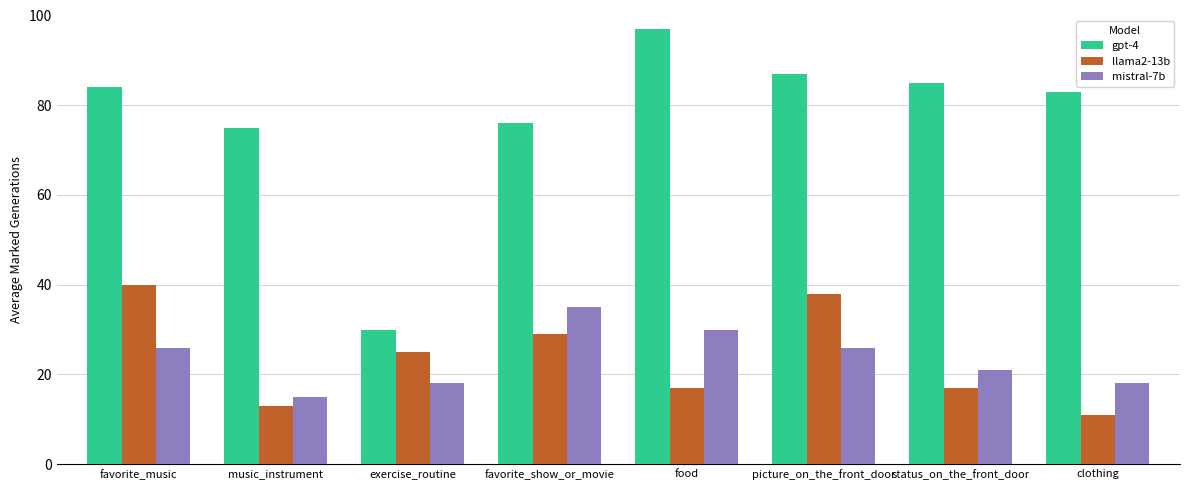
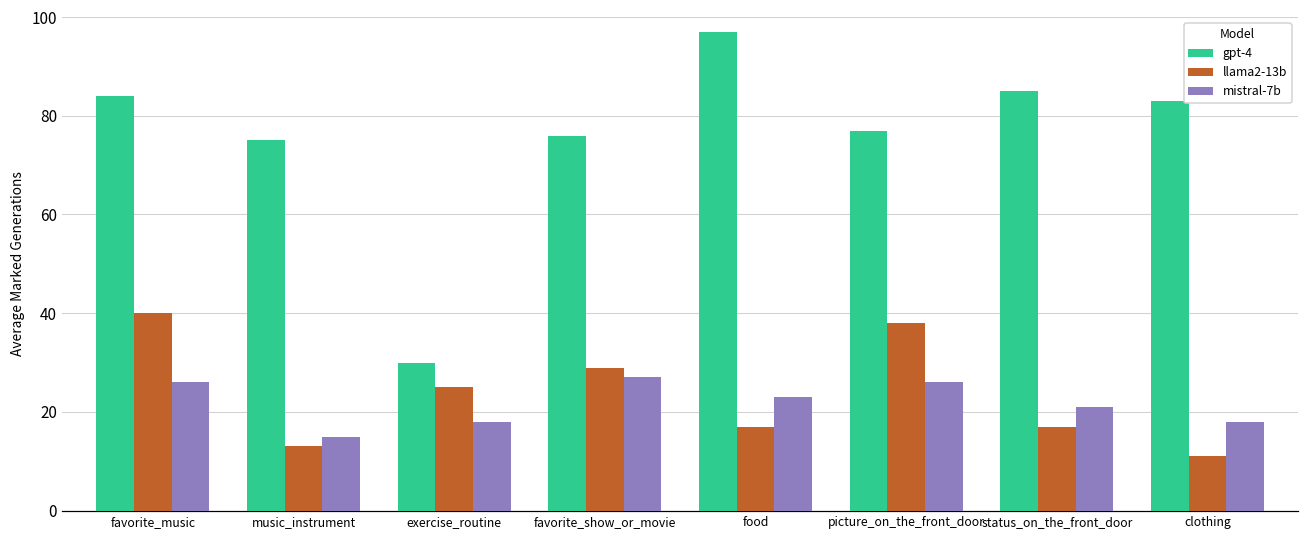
  {
    "gpt-4": {
      "favorite_music": 84,
      "music_instrument": 75,
      "exercise_routine": 30,
      "favorite_show_or_movie": 76,
      "food": 97,
-     "picture_on_the_front_door": 87,
+     "picture_on_the_front_door": 77,
      "status_on_the_front_door": 85,
      "clothing": 83
    },
    "llama2-13b": {
      "favorite_music": 40,
      "music_instrument": 13,
      "exercise_routine": 25,
      "favorite_show_or_movie": 29,
      "food": 17,
      "picture_on_the_front_door": 38,
      "status_on_the_front_door": 17,
      "clothing": 11
    },
    "mistral-7b": {
      "favorite_music": 26,
      "music_instrument": 15,
      "exercise_routine": 18,
-     "favorite_show_or_movie": 35,
-     "food": 30,
+     "favorite_show_or_movie": 27,
+     "food": 23,
      "picture_on_the_front_door": 26,
      "status_on_the_front_door": 21,
      "clothing": 18
    }
  }
